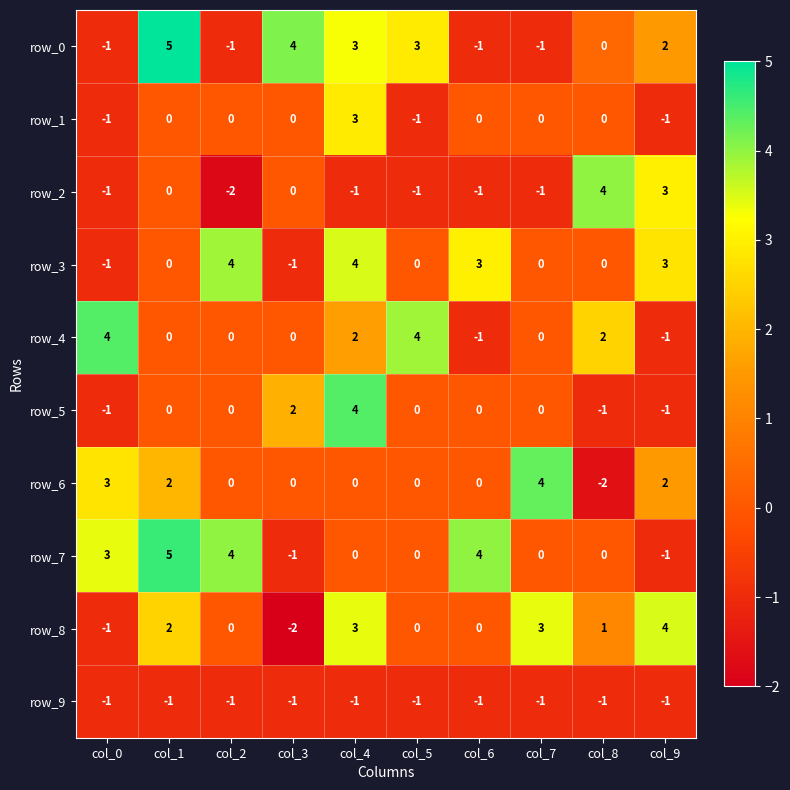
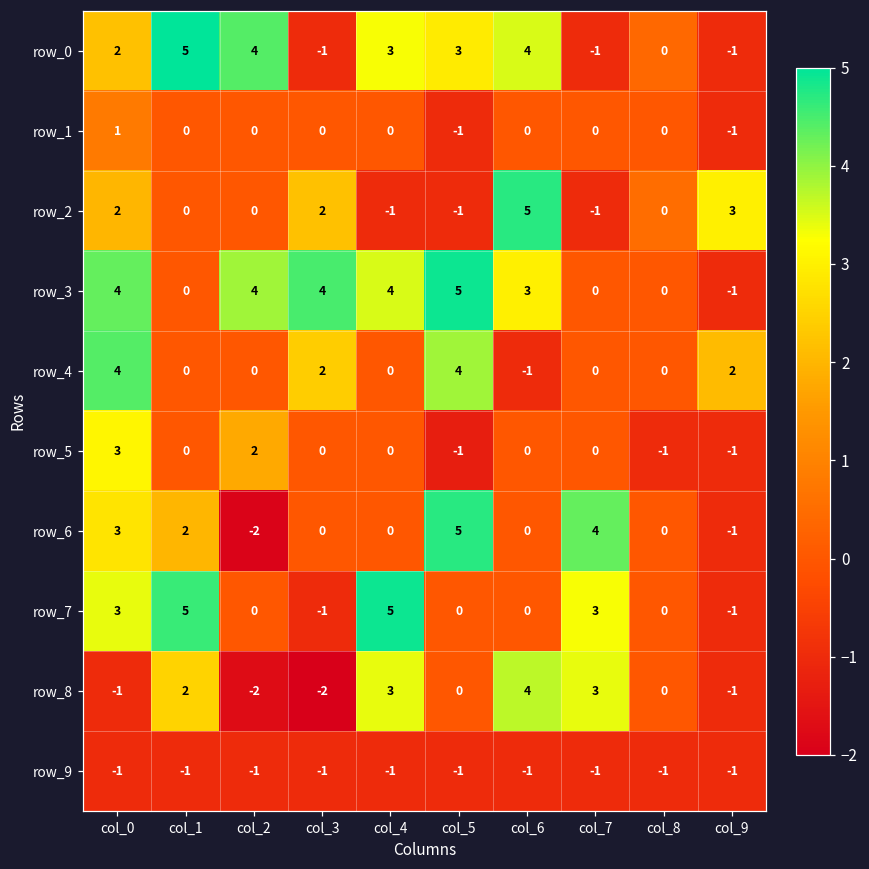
  {
    "row_0": {
-     "col_0": -1,
+     "col_0": 2,
      "col_1": 5,
-     "col_2": -1,
-     "col_3": 4,
+     "col_2": 4,
+     "col_3": -1,
      "col_4": 3,
      "col_5": 3,
-     "col_6": -1,
+     "col_6": 4,
      "col_7": -1,
      "col_8": 0,
-     "col_9": 2
+     "col_9": -1
    },
    "row_1": {
-     "col_0": -1,
+     "col_0": 1,
      "col_1": 0,
      "col_2": 0,
      "col_3": 0,
-     "col_4": 3,
+     "col_4": 0,
      "col_5": -1,
      "col_6": 0,
      "col_7": 0,
      "col_8": 0,
      "col_9": -1
    },
    "row_2": {
-     "col_0": -1,
+     "col_0": 2,
      "col_1": 0,
-     "col_2": -2,
-     "col_3": 0,
+     "col_2": 0,
+     "col_3": 2,
      "col_4": -1,
      "col_5": -1,
-     "col_6": -1,
+     "col_6": 5,
      "col_7": -1,
-     "col_8": 4,
+     "col_8": 0,
      "col_9": 3
    },
    "row_3": {
-     "col_0": -1,
+     "col_0": 4,
      "col_1": 0,
      "col_2": 4,
-     "col_3": -1,
+     "col_3": 4,
      "col_4": 4,
-     "col_5": 0,
+     "col_5": 5,
      "col_6": 3,
      "col_7": 0,
      "col_8": 0,
-     "col_9": 3
+     "col_9": -1
    },
    "row_4": {
      "col_0": 4,
      "col_1": 0,
      "col_2": 0,
-     "col_3": 0,
-     "col_4": 2,
+     "col_3": 2,
+     "col_4": 0,
      "col_5": 4,
      "col_6": -1,
      "col_7": 0,
-     "col_8": 2,
-     "col_9": -1
+     "col_8": 0,
+     "col_9": 2
    },
    "row_5": {
-     "col_0": -1,
+     "col_0": 3,
      "col_1": 0,
-     "col_2": 0,
-     "col_3": 2,
-     "col_4": 4,
-     "col_5": 0,
+     "col_2": 2,
+     "col_3": 0,
+     "col_4": 0,
+     "col_5": -1,
      "col_6": 0,
      "col_7": 0,
      "col_8": -1,
      "col_9": -1
    },
    "row_6": {
      "col_0": 3,
      "col_1": 2,
-     "col_2": 0,
+     "col_2": -2,
      "col_3": 0,
      "col_4": 0,
-     "col_5": 0,
+     "col_5": 5,
      "col_6": 0,
      "col_7": 4,
-     "col_8": -2,
-     "col_9": 2
+     "col_8": 0,
+     "col_9": -1
    },
    "row_7": {
      "col_0": 3,
      "col_1": 5,
-     "col_2": 4,
+     "col_2": 0,
      "col_3": -1,
-     "col_4": 0,
+     "col_4": 5,
      "col_5": 0,
-     "col_6": 4,
-     "col_7": 0,
+     "col_6": 0,
+     "col_7": 3,
      "col_8": 0,
      "col_9": -1
    },
    "row_8": {
      "col_0": -1,
      "col_1": 2,
-     "col_2": 0,
+     "col_2": -2,
      "col_3": -2,
      "col_4": 3,
      "col_5": 0,
-     "col_6": 0,
+     "col_6": 4,
      "col_7": 3,
-     "col_8": 1,
-     "col_9": 4
+     "col_8": 0,
+     "col_9": -1
    },
    "row_9": {
      "col_0": -1,
      "col_1": -1,
      "col_2": -1,
      "col_3": -1,
      "col_4": -1,
      "col_5": -1,
      "col_6": -1,
      "col_7": -1,
      "col_8": -1,
      "col_9": -1
    }
  }
